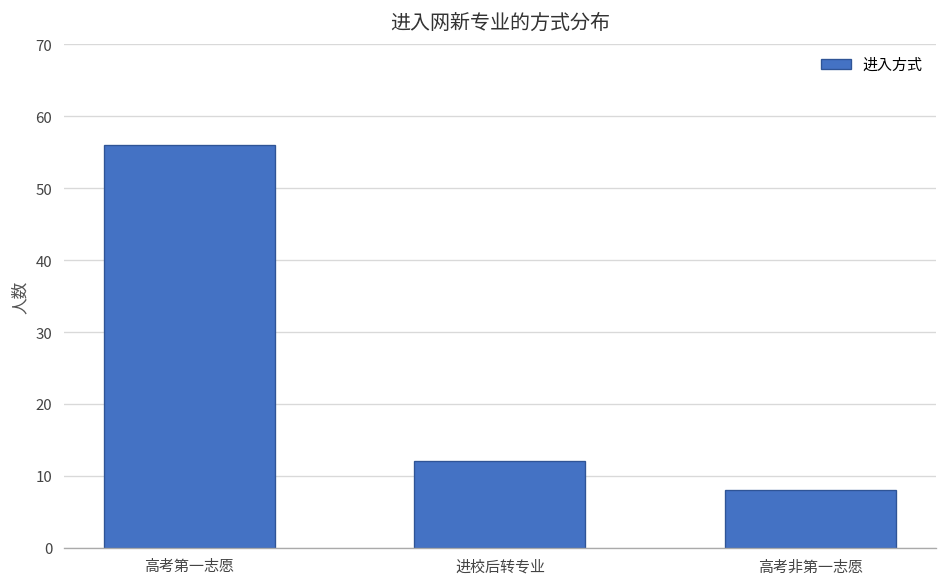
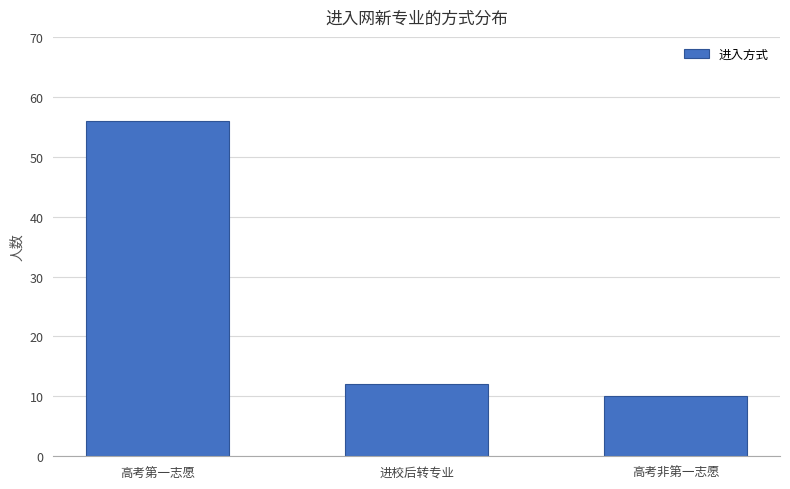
  {
    "高考第一志愿": 56,
    "进校后转专业": 12,
-   "高考非第一志愿": 8
+   "高考非第一志愿": 10
  }
